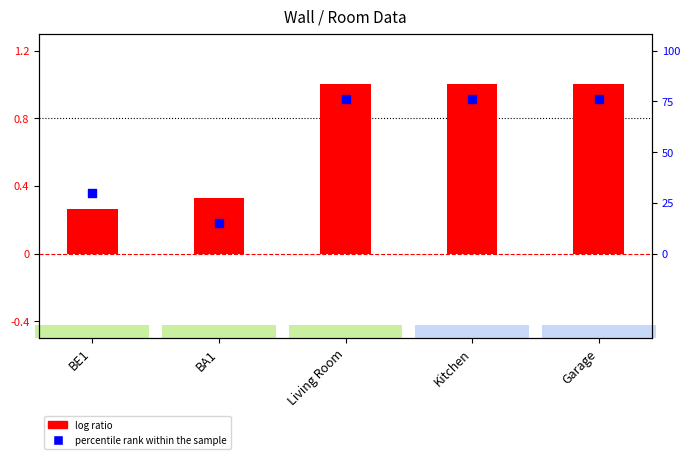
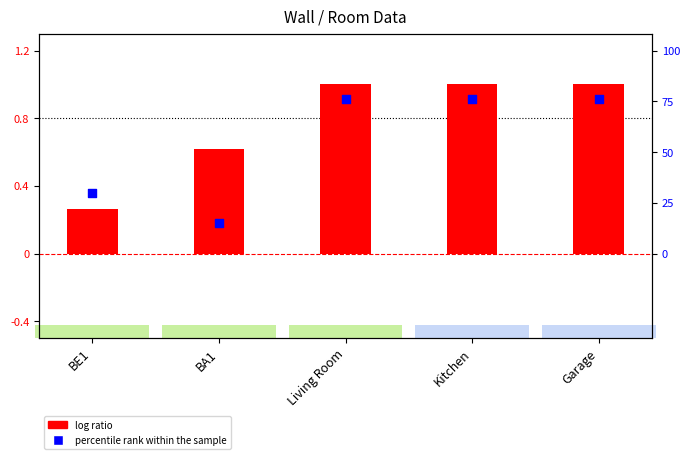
  {
    "log ratio": {
      "BE1": 0.26,
-     "BA1": 0.33,
+     "BA1": 0.62,
      "Living Room": 1.00,
      "Kitchen": 1.00,
      "Garage": 1.00
    }
  }
